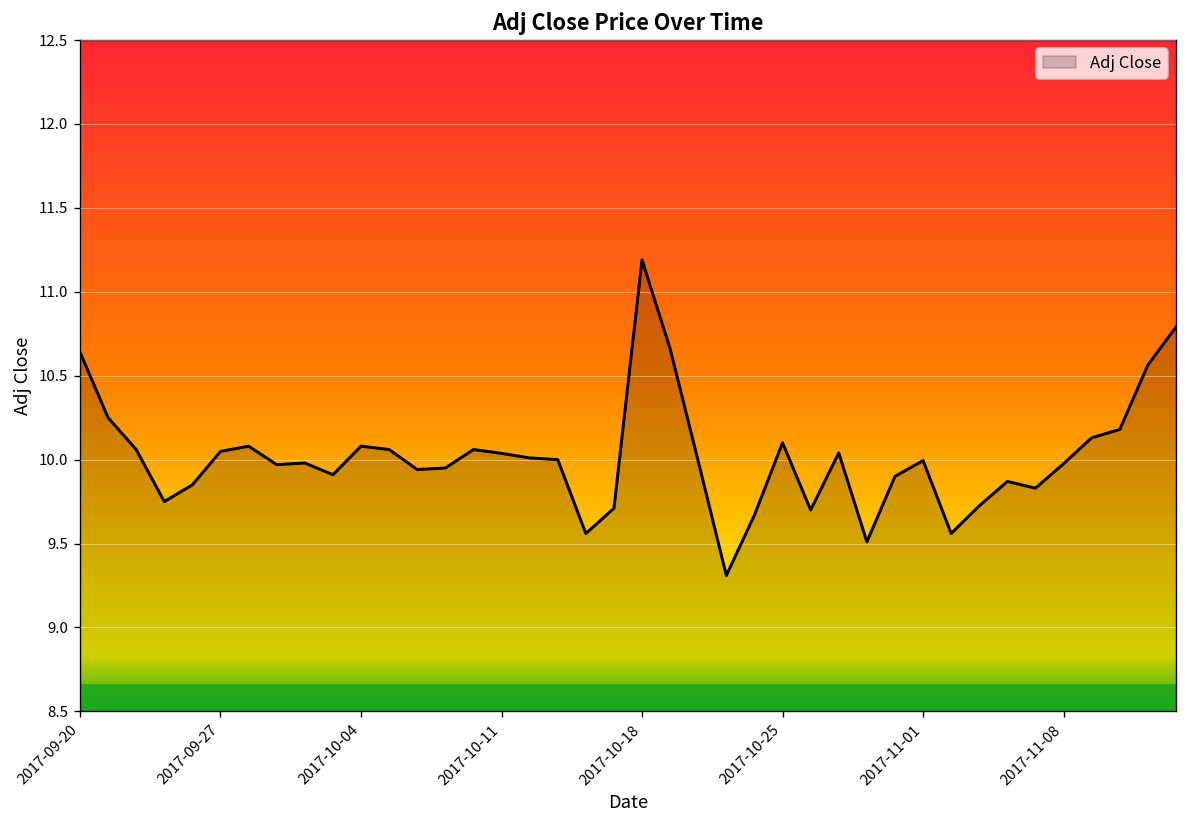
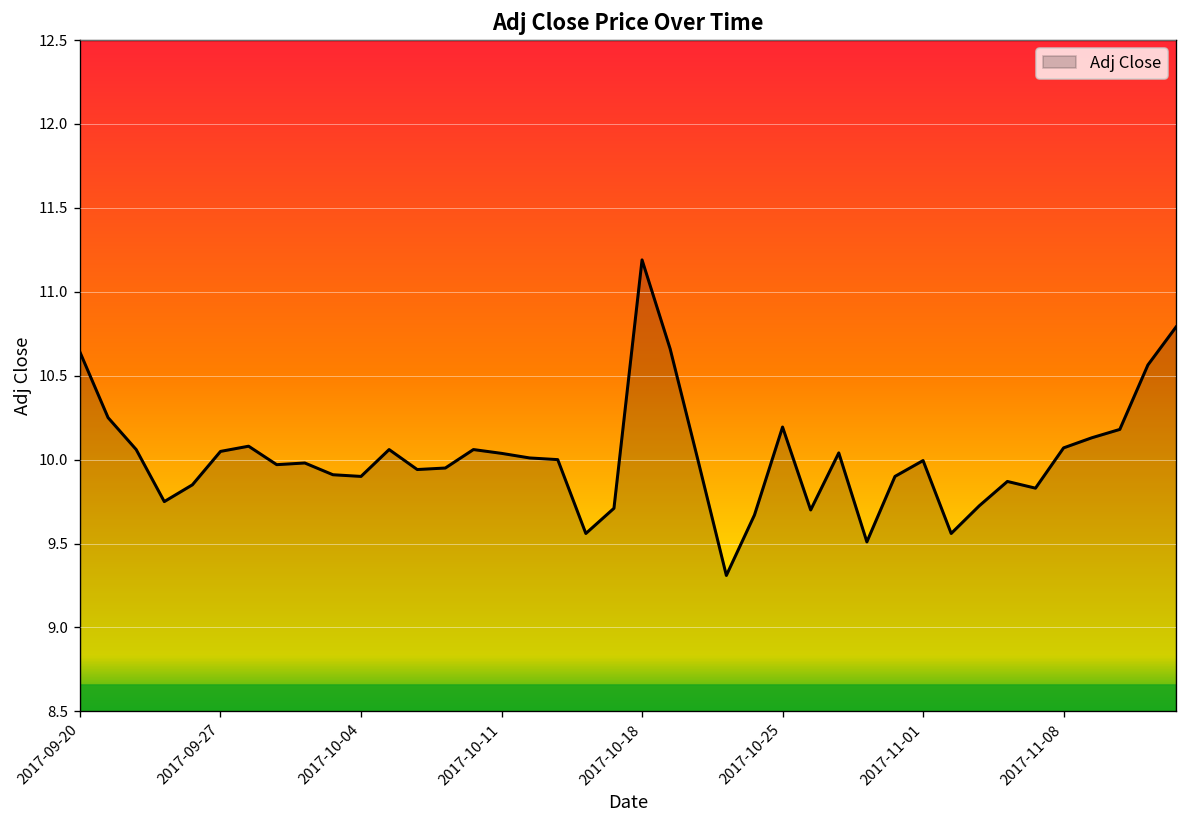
  {
    "Adj Close": {
      "2017-09-20": 10.64,
      "2017-09-27": 10.05,
-     "2017-10-04": 10.08,
+     "2017-10-04": 9.90,
      "2017-10-11": 10.04,
      "2017-10-18": 11.19,
-     "2017-10-25": 10.10,
+     "2017-10-25": 10.19,
      "2017-11-01": 9.99,
-     "2017-11-08": 9.98
+     "2017-11-08": 10.07
    }
  }
